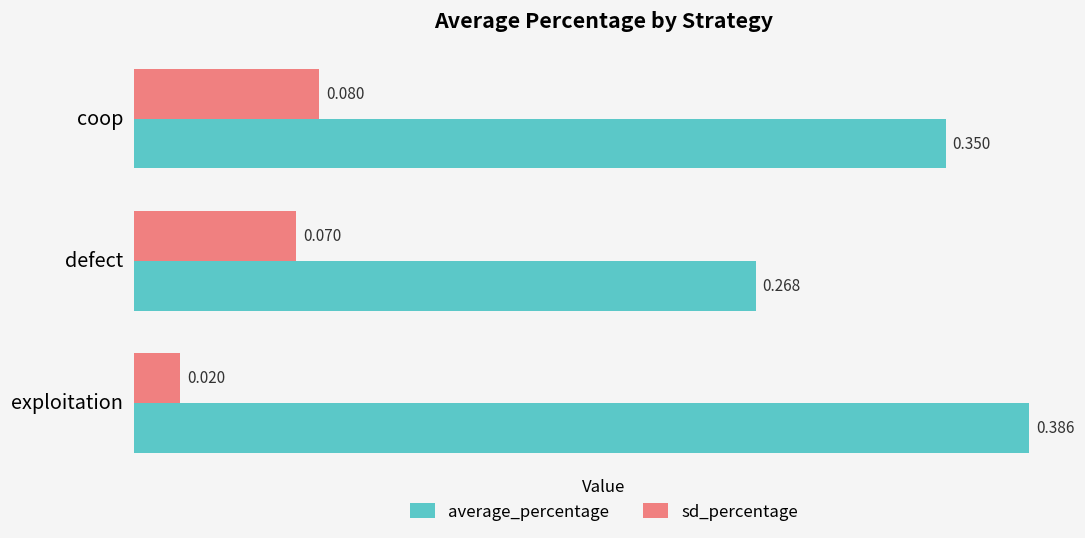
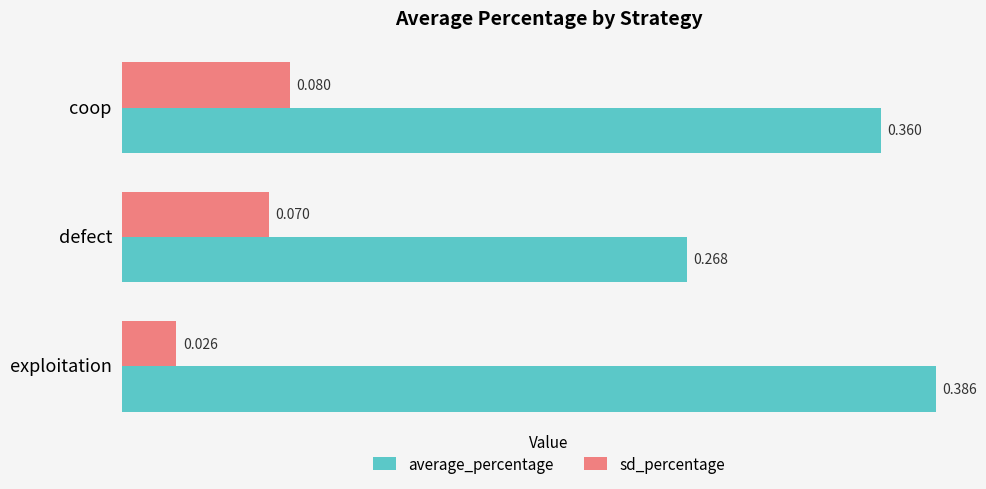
  {
    "average_percentage": {
-     "coop": 0.350,
+     "coop": 0.360,
      "defect": 0.268,
      "exploitation": 0.386
    },
    "sd_percentage": {
      "coop": 0.080,
      "defect": 0.070,
-     "exploitation": 0.020
+     "exploitation": 0.026
    }
  }
